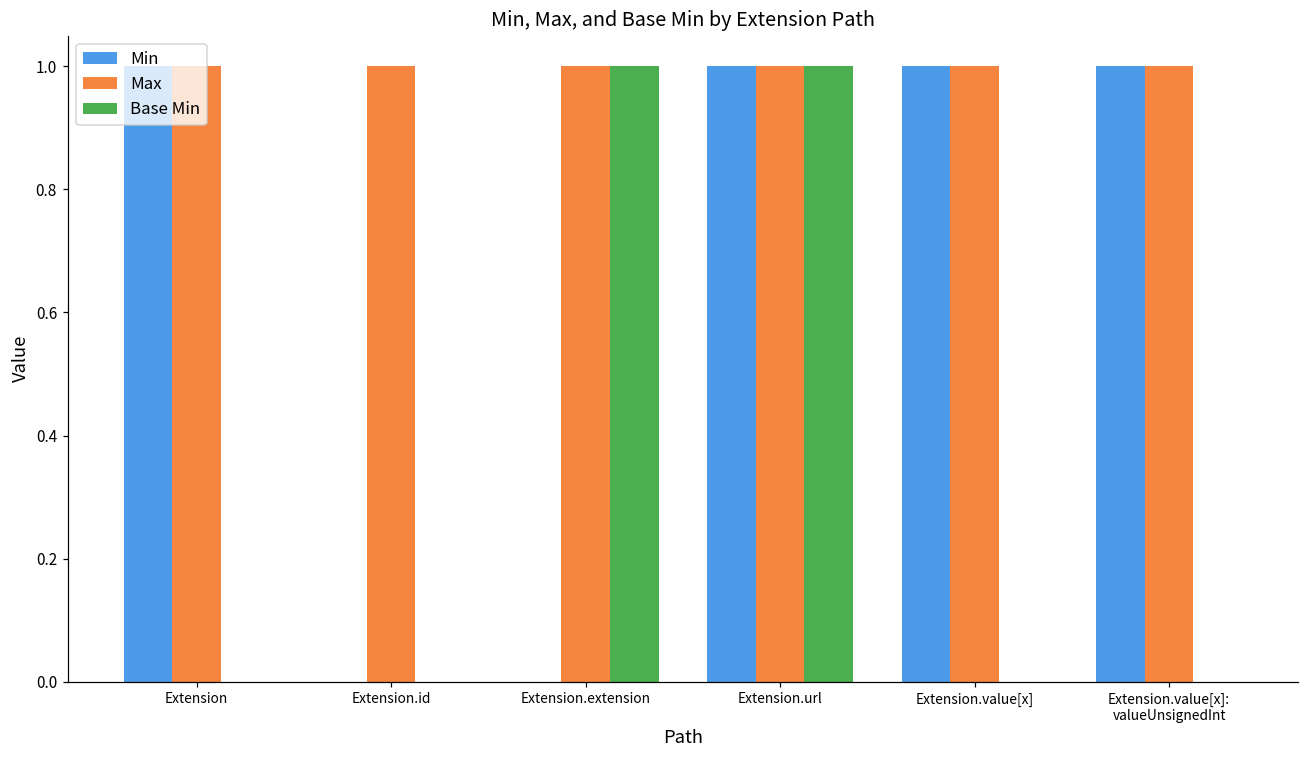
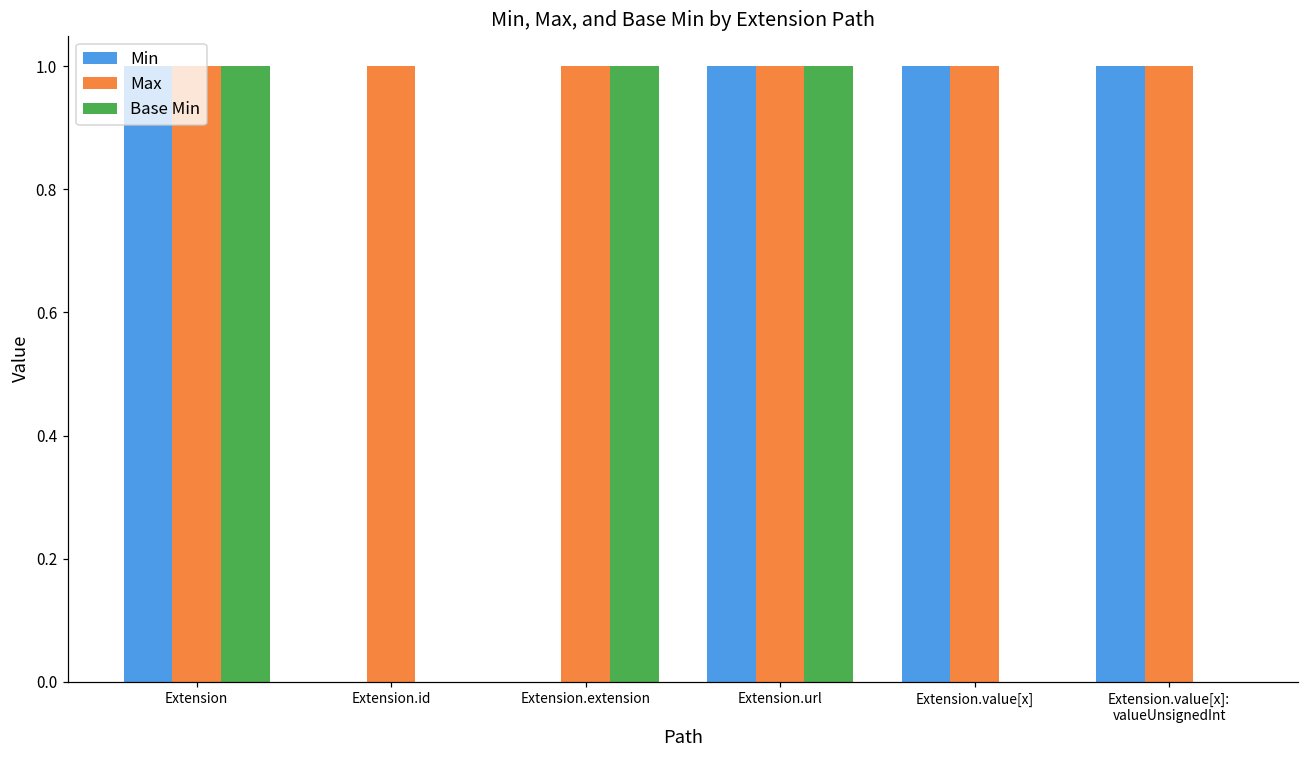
  {
    "Min": {
      "Extension.id": 0,
      "Extension.extension": 0,
      "Extension.url": 1,
      "Extension.value[x]": 1,
      "Extension.value[x]: valueUnsignedInt": 1
    },
    "Max": {
      "Extension.id": 1,
      "Extension.extension": 1,
      "Extension.url": 1,
      "Extension.value[x]": 1,
      "Extension.value[x]: valueUnsignedInt": 1
    },
    "Base Min": {
-     "Extension": 0,
+     "Extension": 1,
      "Extension.id": 0,
      "Extension.extension": 1,
      "Extension.url": 1,
      "Extension.value[x]": 0,
      "Extension.value[x]: valueUnsignedInt": 0
    }
  }
